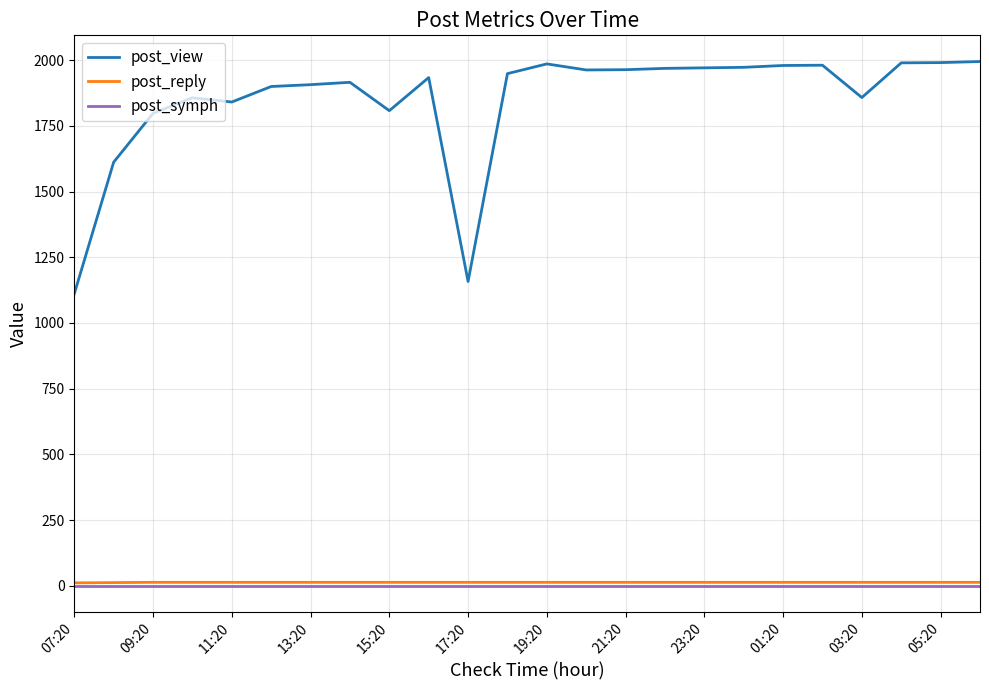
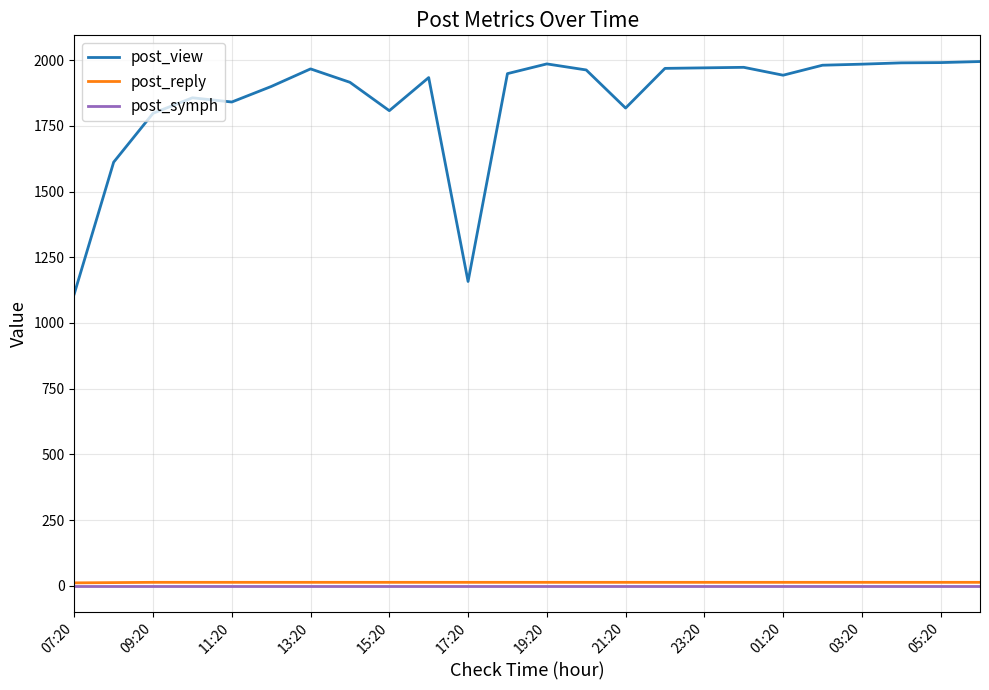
  {
    "post_view": {
      "07:20": 1110,
      "11:20": 1840,
-     "13:20": 1910,
+     "13:20": 1970,
      "15:20": 1810,
      "17:20": 1160,
      "19:20": 1990,
-     "21:20": 1960,
+     "21:20": 1820,
      "23:20": 1970,
-     "01:20": 1980,
-     "03:20": 1860,
+     "01:20": 1940,
+     "03:20": 1990,
      "05:20": 1990
    },
    "post_reply": {
      "07:20": 10,
      "09:20": 10,
      "11:20": 10,
      "13:20": 10,
      "15:20": 10,
      "17:20": 10,
      "19:20": 10,
      "21:20": 10,
      "23:20": 10,
      "01:20": 10,
      "03:20": 10,
      "05:20": 10
    },
    "post_symph": {
      "07:20": 0,
      "09:20": 0,
      "11:20": 0,
      "13:20": 0,
      "15:20": 0,
      "17:20": 0,
      "19:20": 0,
      "21:20": 0,
      "23:20": 0,
      "01:20": 0,
      "03:20": 0,
      "05:20": 0
    }
  }
